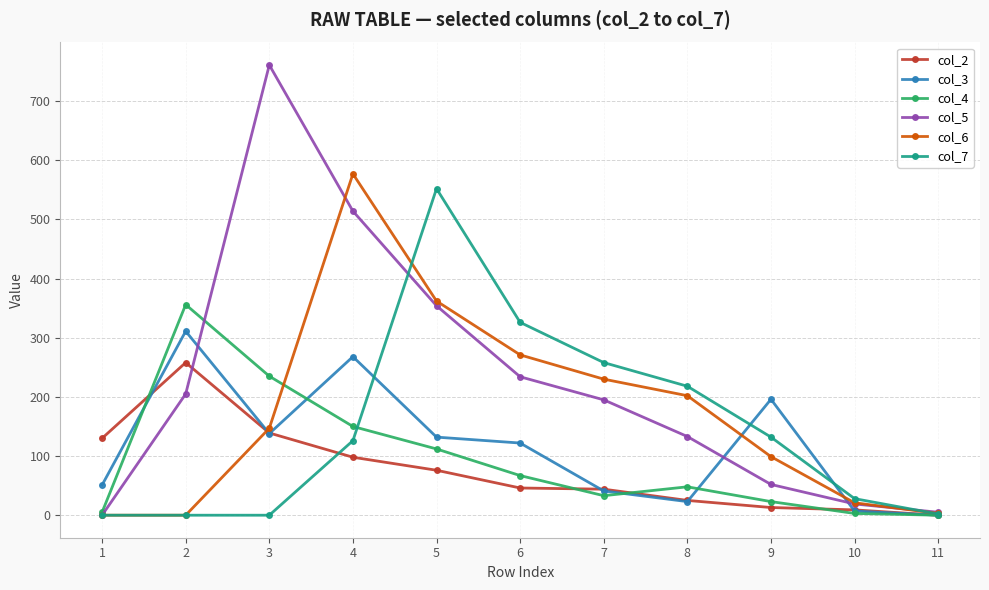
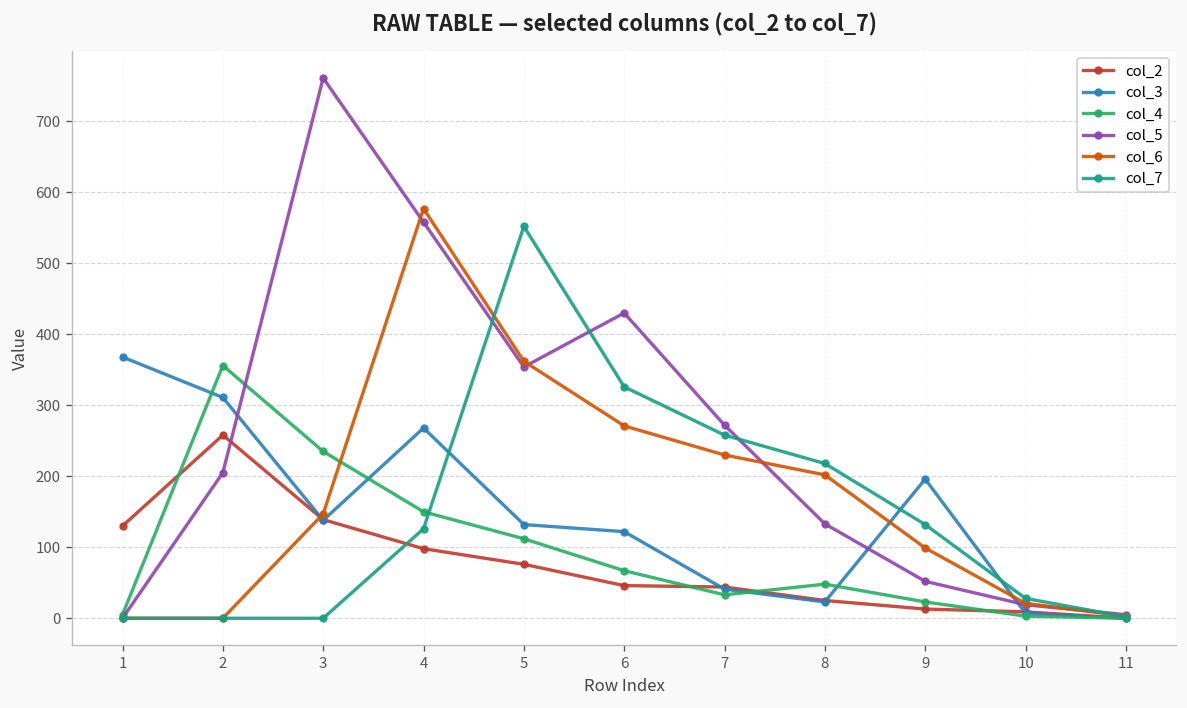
  {
    "col_3": {
-     "1": 50,
+     "1": 370,
      "2": 310,
      "4": 270,
      "5": 130,
      "6": 120,
      "9": 200
    },
    "col_5": {
      "2": 210,
      "3": 760,
-     "4": 510,
+     "4": 560,
      "5": 350,
-     "6": 230,
-     "7": 200,
+     "6": 430,
+     "7": 270,
      "8": 130,
      "9": 50
    }
  }
